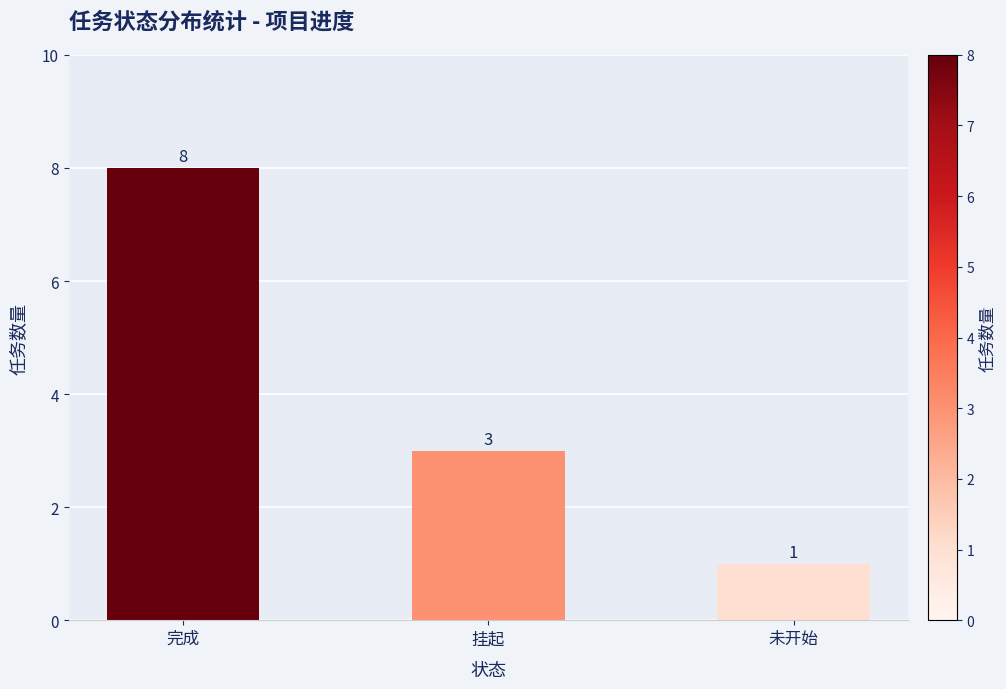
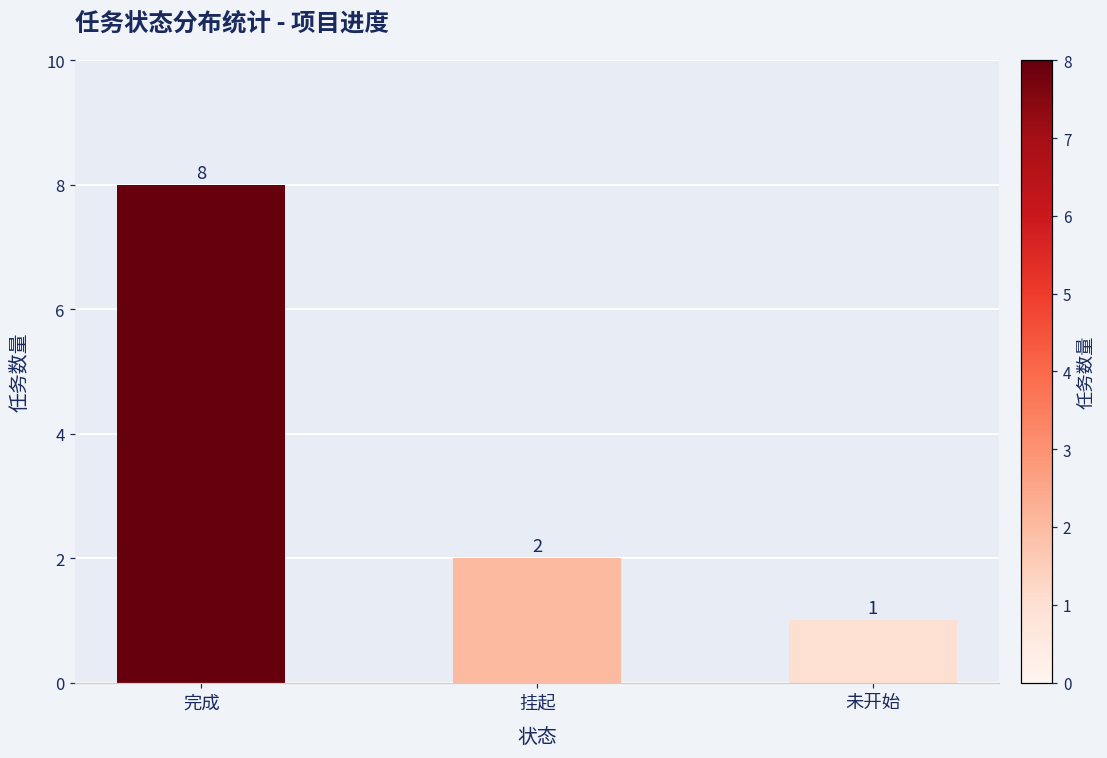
  {
    "完成": 8,
-   "挂起": 3,
+   "挂起": 2,
    "未开始": 1
  }
